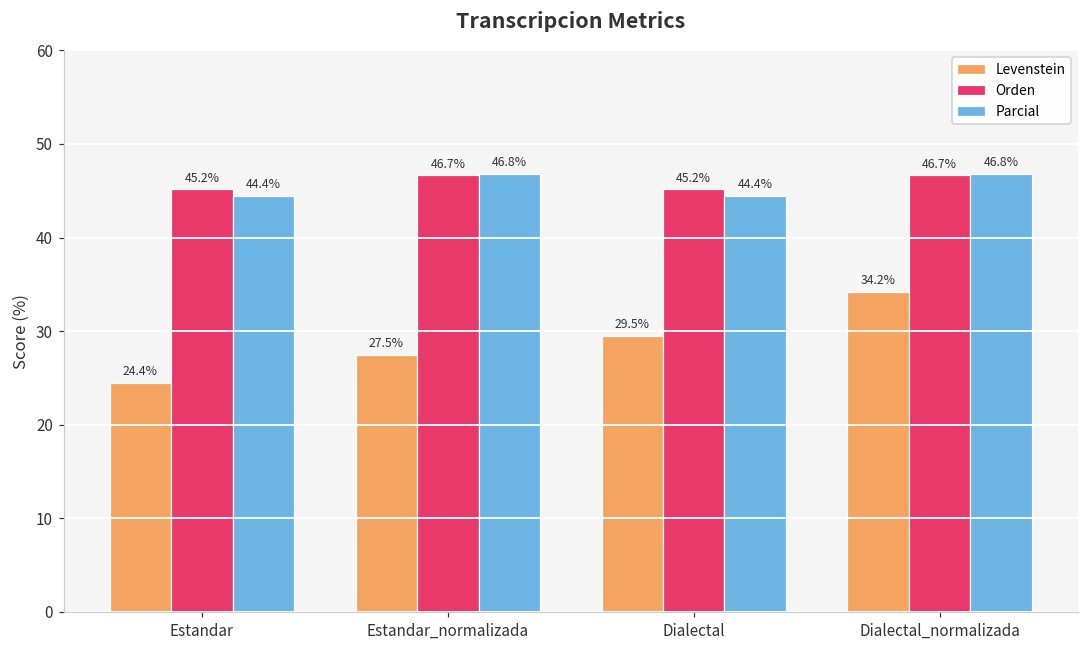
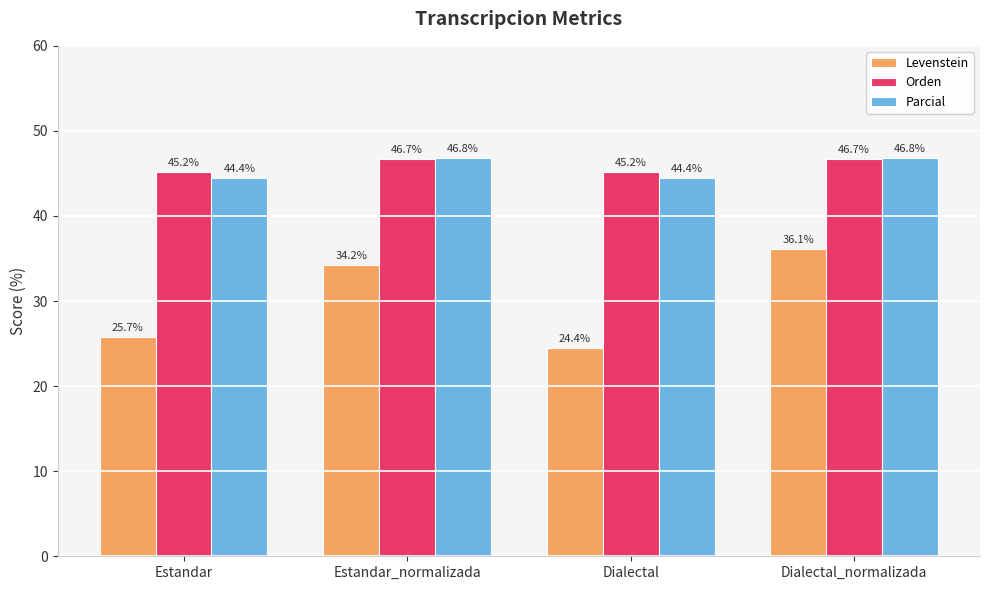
  {
    "Levenstein": {
-     "Estandar": "24.4%",
-     "Estandar_normalizada": "27.5%",
-     "Dialectal": "29.5%",
-     "Dialectal_normalizada": "34.2%"
+     "Estandar": "25.7%",
+     "Estandar_normalizada": "34.2%",
+     "Dialectal": "24.4%",
+     "Dialectal_normalizada": "36.1%"
    },
    "Orden": {
      "Estandar": "45.2%",
      "Estandar_normalizada": "46.7%",
      "Dialectal": "45.2%",
      "Dialectal_normalizada": "46.7%"
    },
    "Parcial": {
      "Estandar": "44.4%",
      "Estandar_normalizada": "46.8%",
      "Dialectal": "44.4%",
      "Dialectal_normalizada": "46.8%"
    }
  }
